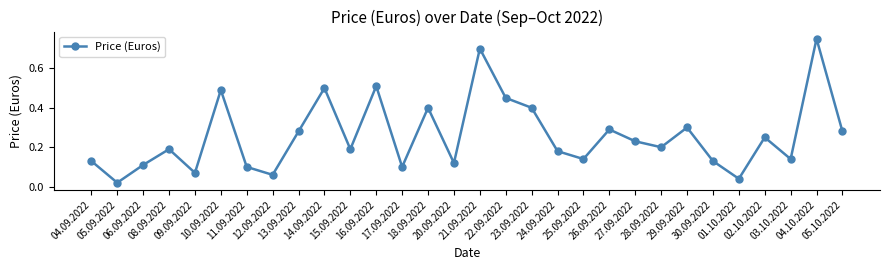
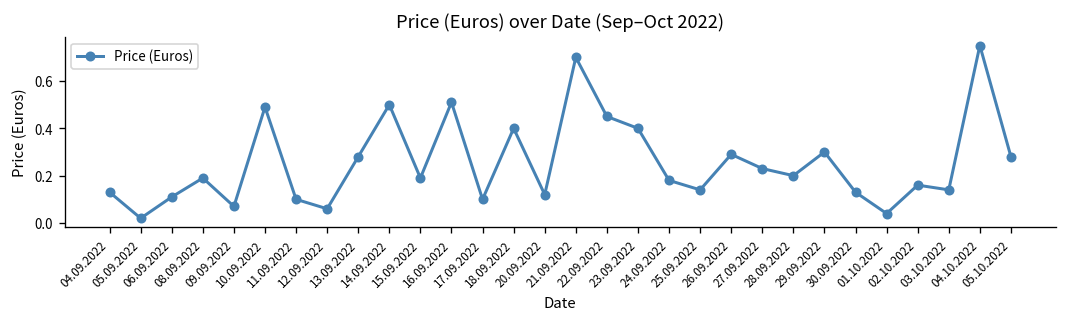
  {
    "04.09.2022": 0.13,
    "05.09.2022": 0.02,
    "06.09.2022": 0.11,
    "08.09.2022": 0.19,
    "09.09.2022": 0.07,
    "10.09.2022": 0.49,
    "11.09.2022": 0.10,
    "12.09.2022": 0.06,
    "13.09.2022": 0.28,
    "14.09.2022": 0.50,
    "15.09.2022": 0.19,
    "16.09.2022": 0.51,
    "17.09.2022": 0.10,
    "18.09.2022": 0.40,
    "20.09.2022": 0.12,
    "21.09.2022": 0.70,
    "22.09.2022": 0.45,
    "23.09.2022": 0.40,
    "24.09.2022": 0.18,
    "25.09.2022": 0.14,
    "26.09.2022": 0.29,
    "27.09.2022": 0.23,
    "28.09.2022": 0.20,
    "29.09.2022": 0.30,
    "30.09.2022": 0.13,
    "01.10.2022": 0.04,
-   "02.10.2022": 0.25,
+   "02.10.2022": 0.16,
    "03.10.2022": 0.14,
    "04.10.2022": 0.75,
    "05.10.2022": 0.28
  }
